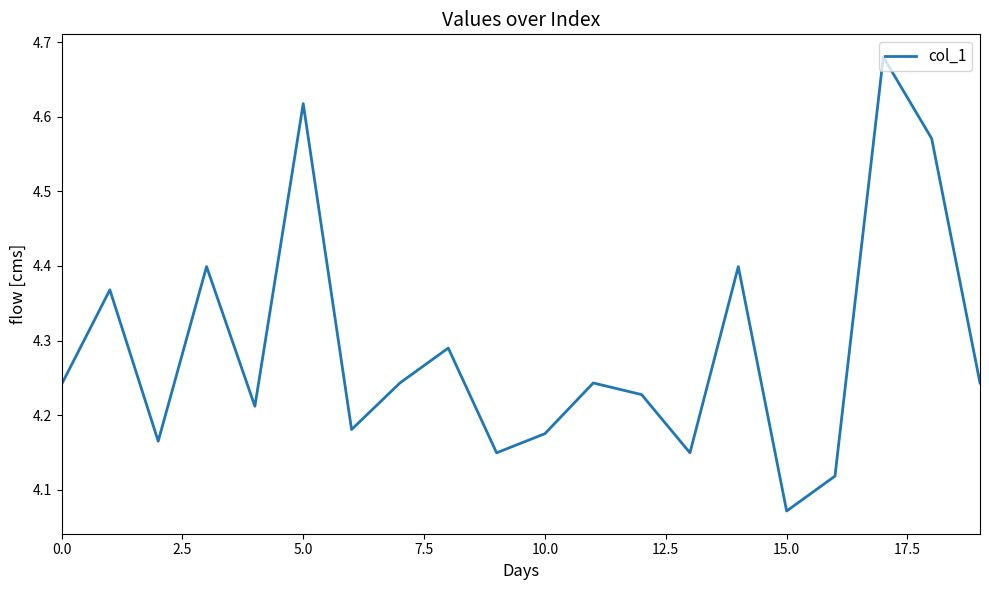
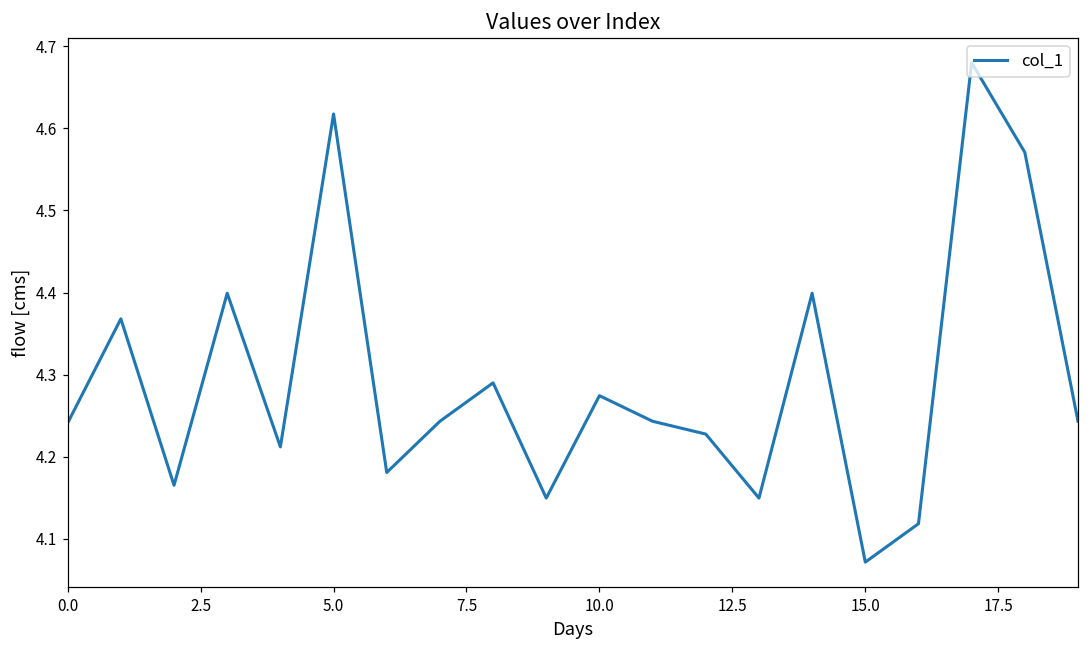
  {
    "0.0": 4.24,
    "5.0": 4.62,
-   "10.0": 4.18,
+   "10.0": 4.27,
    "15.0": 4.07
  }
